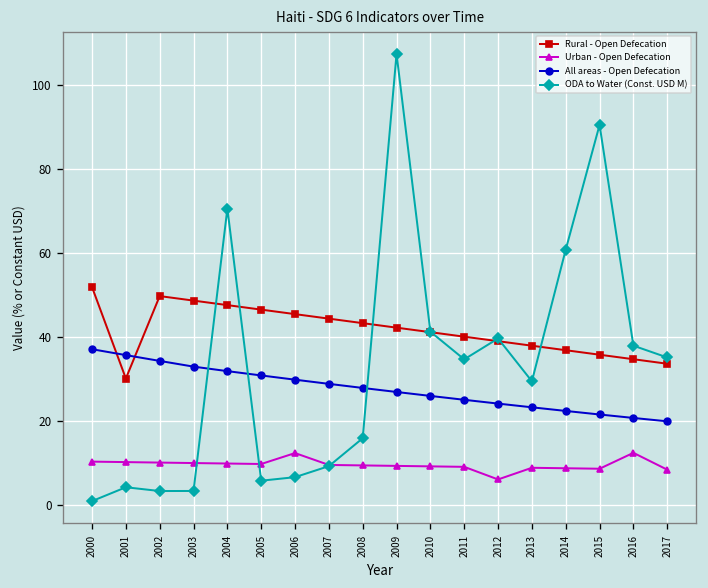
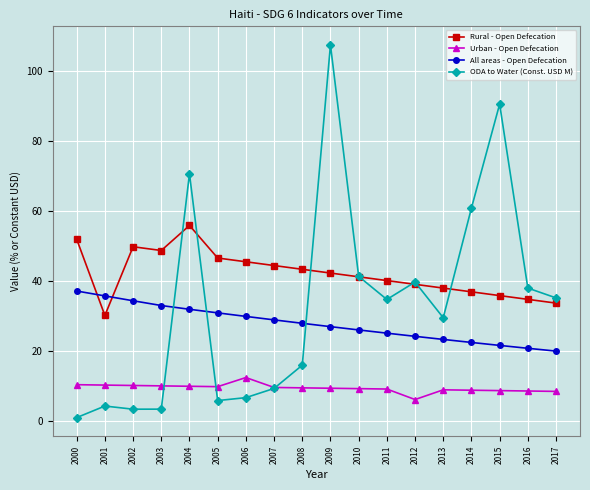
  {
    "Rural - Open Defecation": {
      "2000": 52,
      "2001": 30,
      "2002": 50,
      "2003": 49,
-     "2004": 48,
+     "2004": 56,
      "2005": 47,
      "2006": 45,
      "2007": 44,
      "2008": 43,
      "2009": 42,
      "2011": 40,
      "2013": 38,
      "2014": 37,
      "2015": 36,
      "2016": 35,
      "2017": 34
    },
    "Urban - Open Defecation": {
      "2000": 10,
      "2001": 10,
      "2002": 10,
      "2003": 10,
      "2004": 10,
      "2005": 10,
      "2006": 12,
      "2008": 9,
      "2009": 9,
      "2010": 9,
      "2011": 9,
      "2012": 6,
      "2013": 9,
      "2014": 9,
      "2015": 9,
-     "2016": 12,
+     "2016": 8,
      "2017": 8
    },
    "All areas - Open Defecation": {
      "2000": 37,
      "2001": 36,
      "2002": 34,
      "2003": 33,
      "2004": 32,
      "2005": 31,
      "2006": 30,
      "2007": 29,
      "2008": 28,
      "2009": 27,
      "2010": 26,
      "2011": 25,
      "2012": 24,
      "2013": 23,
      "2014": 22,
      "2015": 22,
      "2016": 21,
      "2017": 20
    },
    "ODA to Water (Const. USD M)": {
      "2000": 1,
      "2001": 4,
      "2002": 3,
      "2003": 3,
      "2004": 71,
      "2005": 6,
      "2006": 7,
      "2008": 16,
      "2009": 107,
      "2011": 35,
      "2013": 29,
      "2014": 61,
      "2015": 91,
      "2016": 38,
      "2017": 35
    }
  }
